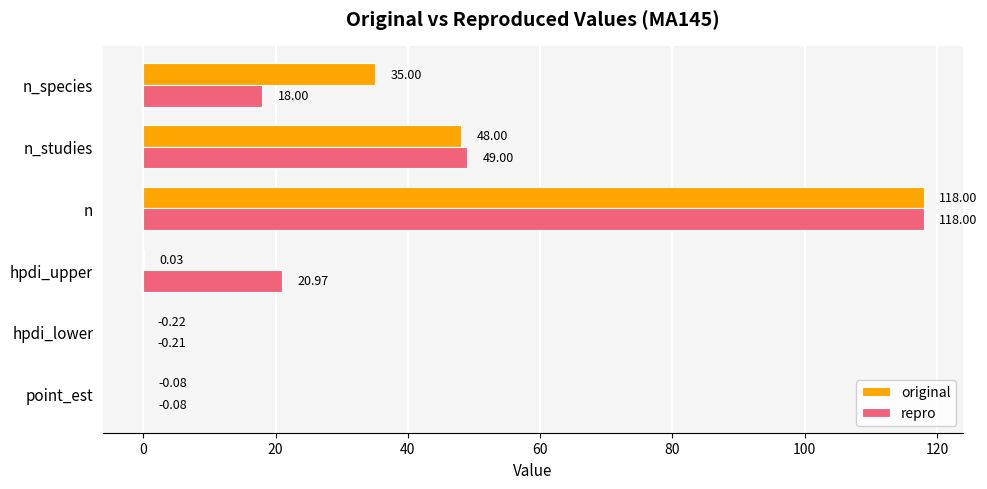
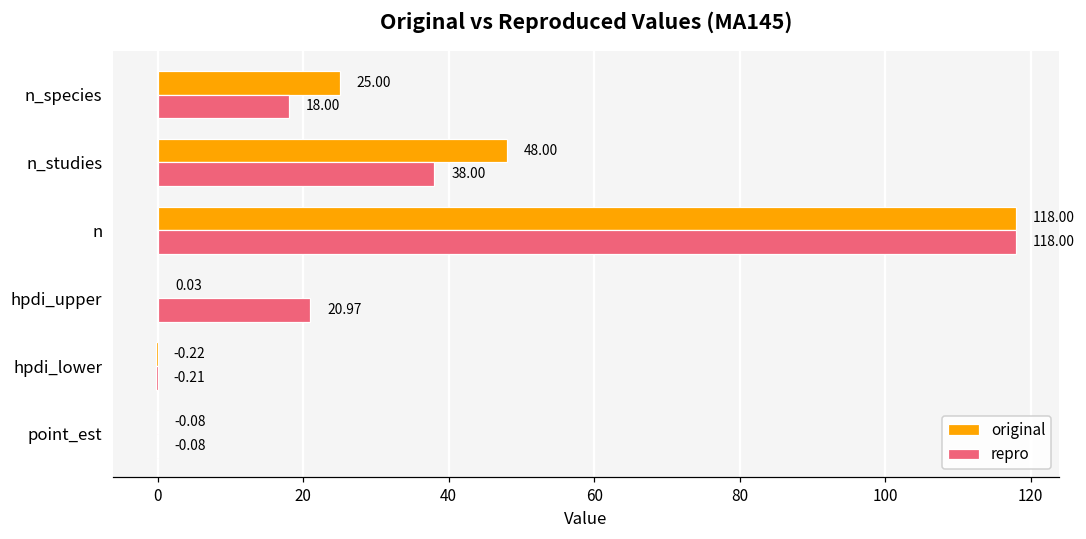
  {
    "original": {
-     "n_species": 35.00,
+     "n_species": 25.00,
      "n_studies": 48.00,
      "n": 118.00,
      "hpdi_upper": 0.03,
      "hpdi_lower": -0.22,
      "point_est": -0.08
    },
    "repro": {
      "n_species": 18.00,
-     "n_studies": 49.00,
+     "n_studies": 38.00,
      "n": 118.00,
      "hpdi_upper": 20.97,
      "hpdi_lower": -0.21,
      "point_est": -0.08
    }
  }
